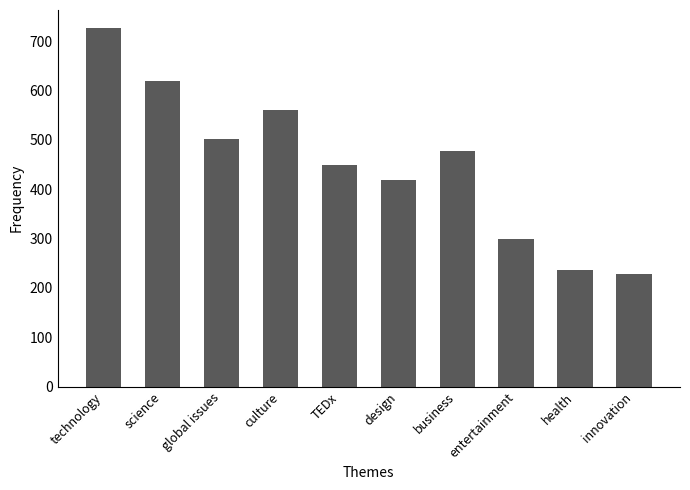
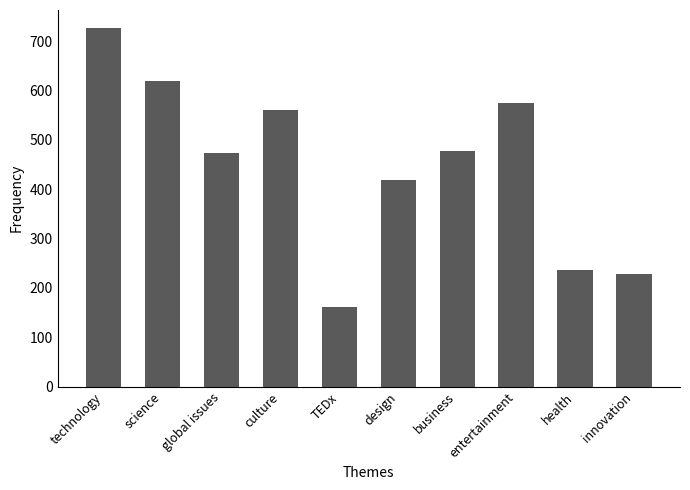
  {
    "technology": 730,
    "science": 620,
-   "global issues": 500,
+   "global issues": 470,
    "culture": 560,
-   "TEDx": 450,
+   "TEDx": 160,
    "design": 420,
    "business": 480,
-   "entertainment": 300,
+   "entertainment": 580,
    "health": 240,
    "innovation": 230
  }
